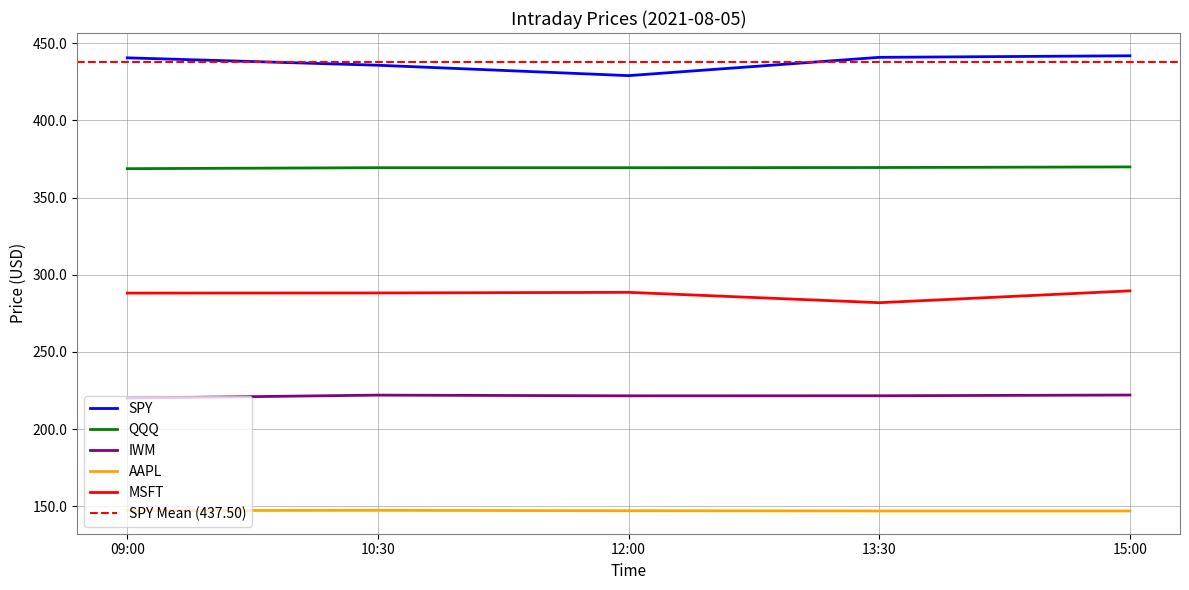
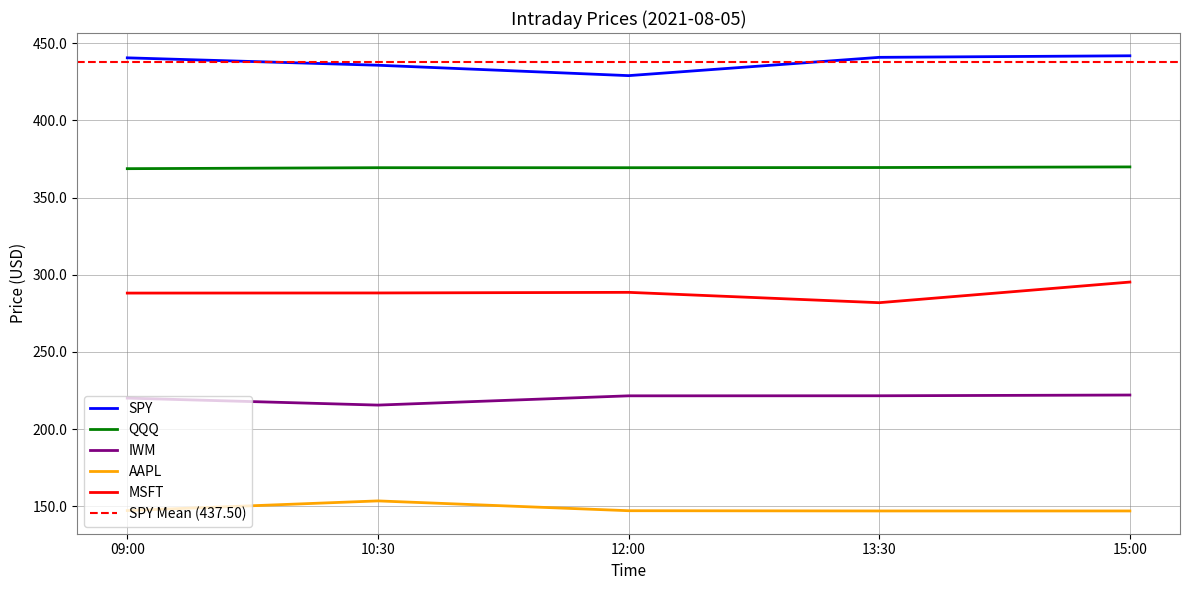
  {
    "SPY": {
      "09:00": 440,
      "10:30": 436,
      "12:00": 429,
      "13:30": 441,
      "15:00": 442
    },
    "QQQ": {
      "09:00": 369,
      "10:30": 369,
      "12:00": 369,
      "13:30": 369,
      "15:00": 370
    },
    "IWM": {
-     "10:30": 222,
+     "10:30": 216,
      "12:00": 222,
      "13:30": 222,
      "15:00": 222
    },
    "AAPL": {
-     "10:30": 147,
+     "10:30": 154,
      "12:00": 147,
      "13:30": 147,
      "15:00": 147
    },
    "MSFT": {
      "09:00": 288,
      "10:30": 288,
      "12:00": 289,
      "13:30": 282,
-     "15:00": 290
+     "15:00": 295
    }
  }
